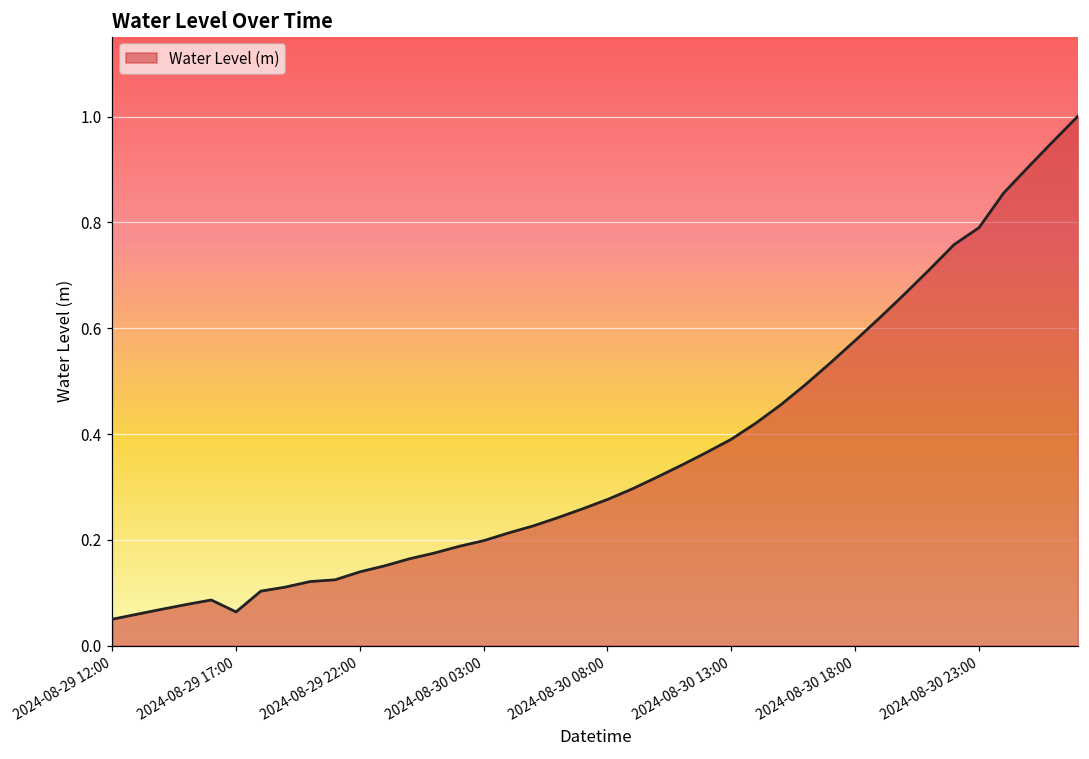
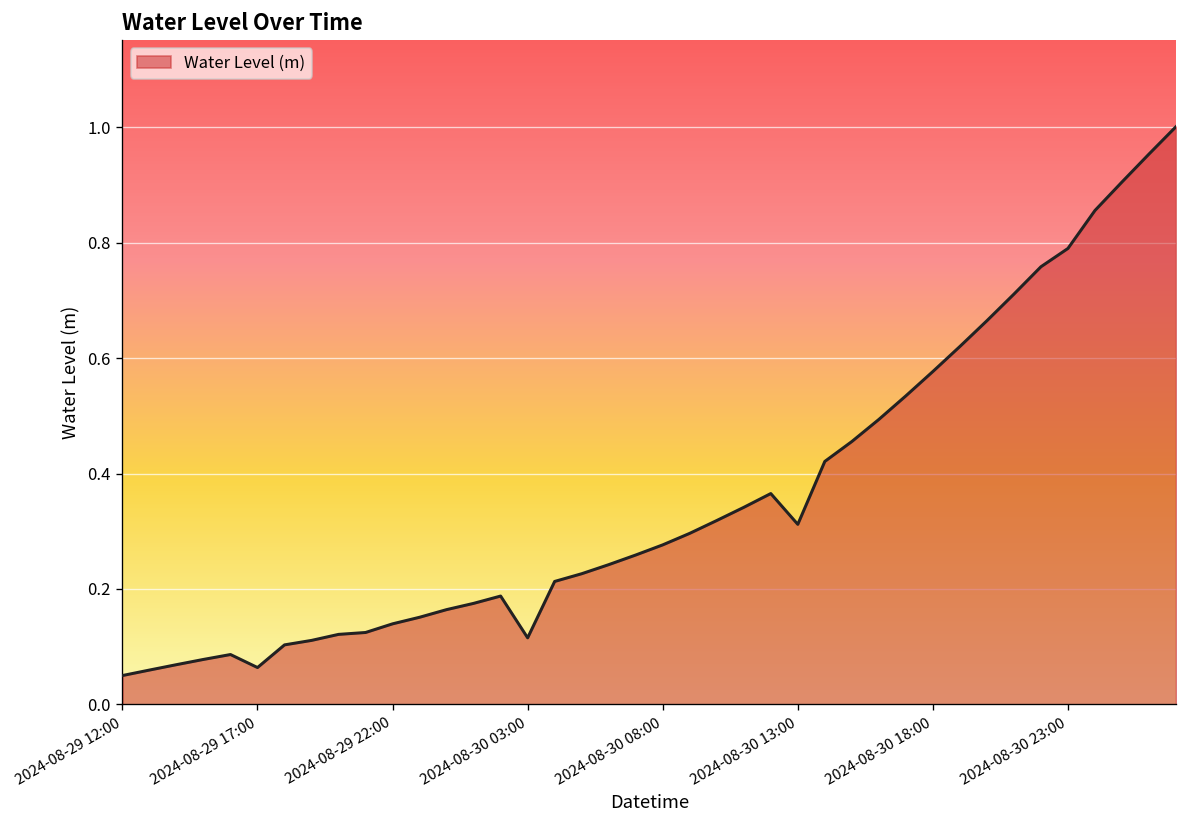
  {
    "2024-08-29 12:00": 0.05,
    "2024-08-29 17:00": 0.06,
    "2024-08-29 22:00": 0.14,
-   "2024-08-30 03:00": 0.20,
+   "2024-08-30 03:00": 0.12,
    "2024-08-30 08:00": 0.28,
-   "2024-08-30 13:00": 0.39,
+   "2024-08-30 13:00": 0.31,
    "2024-08-30 18:00": 0.58,
    "2024-08-30 23:00": 0.79
  }
